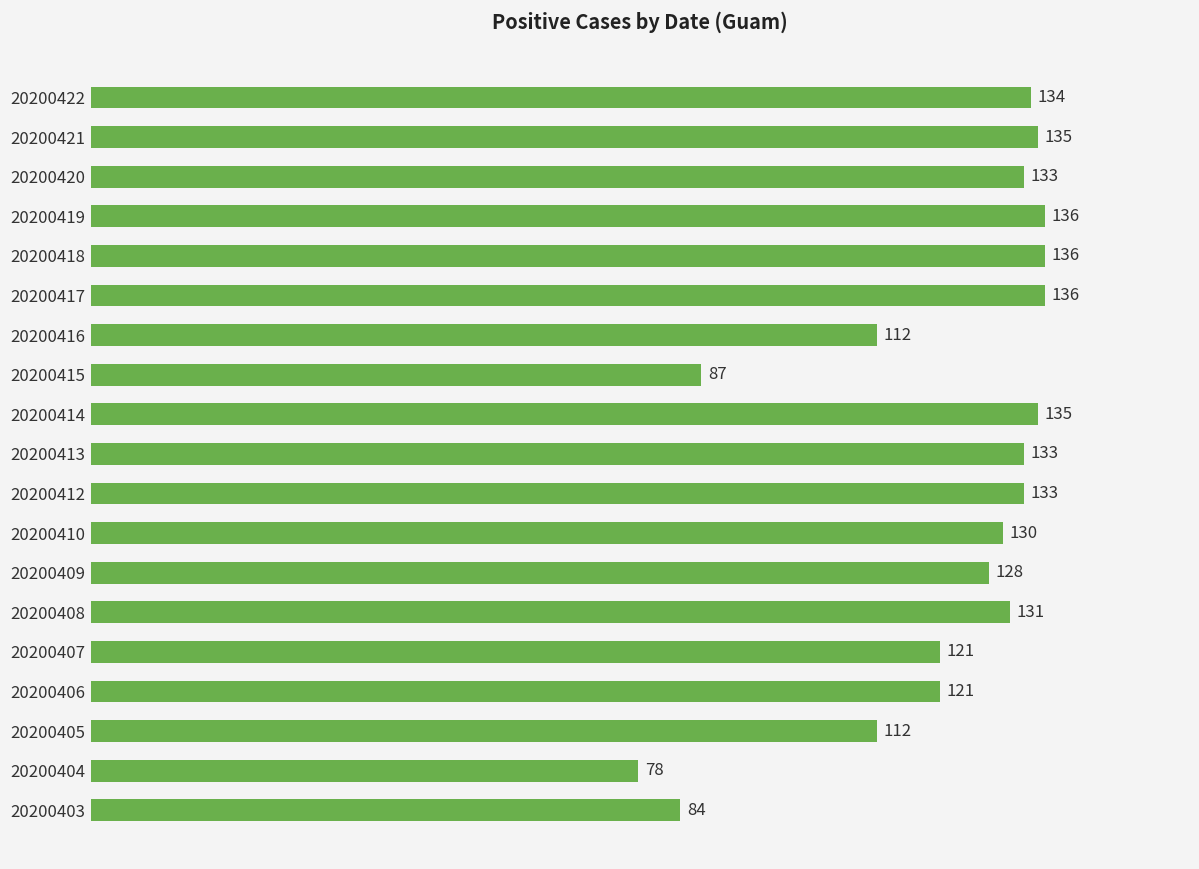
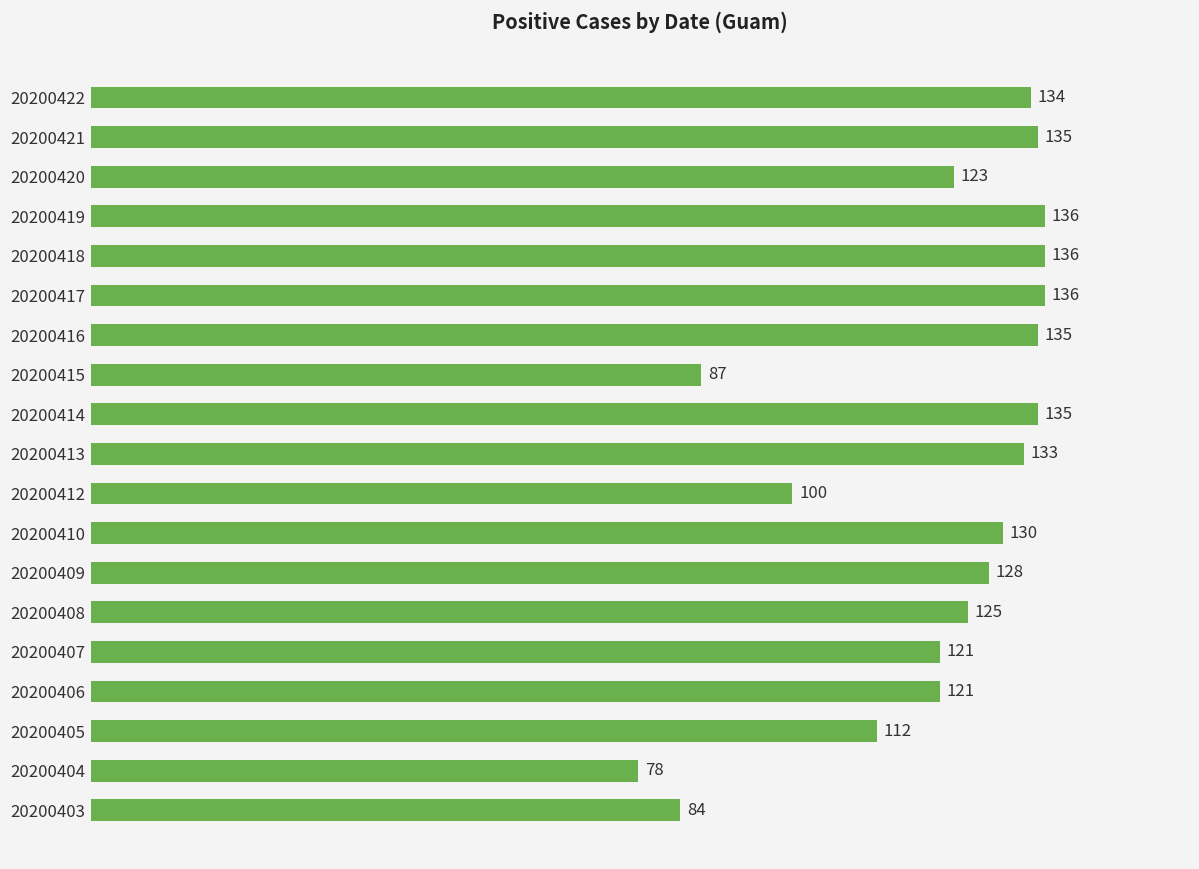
  {
    "20200422": 134,
    "20200421": 135,
-   "20200420": 133,
+   "20200420": 123,
    "20200419": 136,
    "20200418": 136,
    "20200417": 136,
-   "20200416": 112,
+   "20200416": 135,
    "20200415": 87,
    "20200414": 135,
    "20200413": 133,
-   "20200412": 133,
+   "20200412": 100,
    "20200410": 130,
    "20200409": 128,
-   "20200408": 131,
+   "20200408": 125,
    "20200407": 121,
    "20200406": 121,
    "20200405": 112,
    "20200404": 78,
    "20200403": 84
  }
